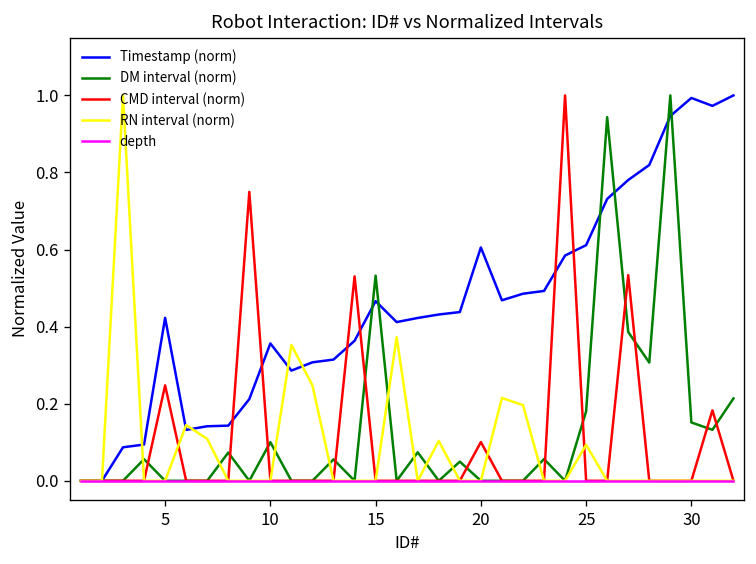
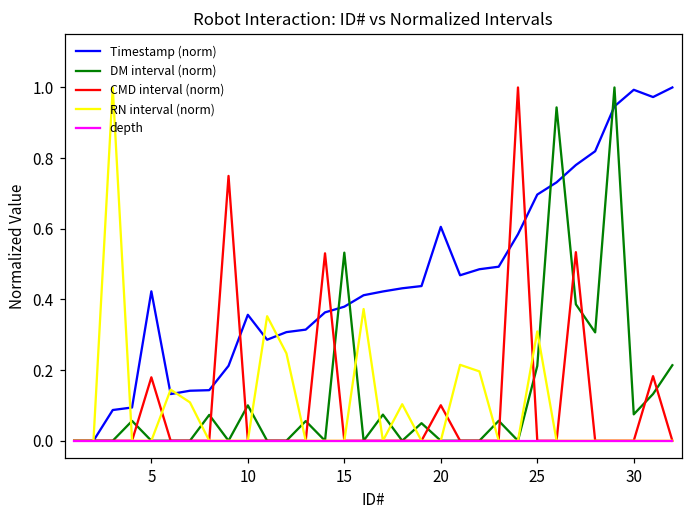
  {
    "Timestamp (norm)": {
      "5": 0.42,
      "10": 0.36,
-     "15": 0.47,
+     "15": 0.38,
      "20": 0.61,
-     "25": 0.61,
+     "25": 0.70,
      "30": 0.99
    },
    "DM interval (norm)": {
      "10": 0.10,
      "15": 0.53,
-     "25": 0.18,
-     "30": 0.15
+     "25": 0.21,
+     "30": 0.07
    },
    "CMD interval (norm)": {
-     "5": 0.25,
+     "5": 0.18,
      "20": 0.10
    },
    "RN interval (norm)": {
-     "25": 0.09
+     "25": 0.31
    }
  }
